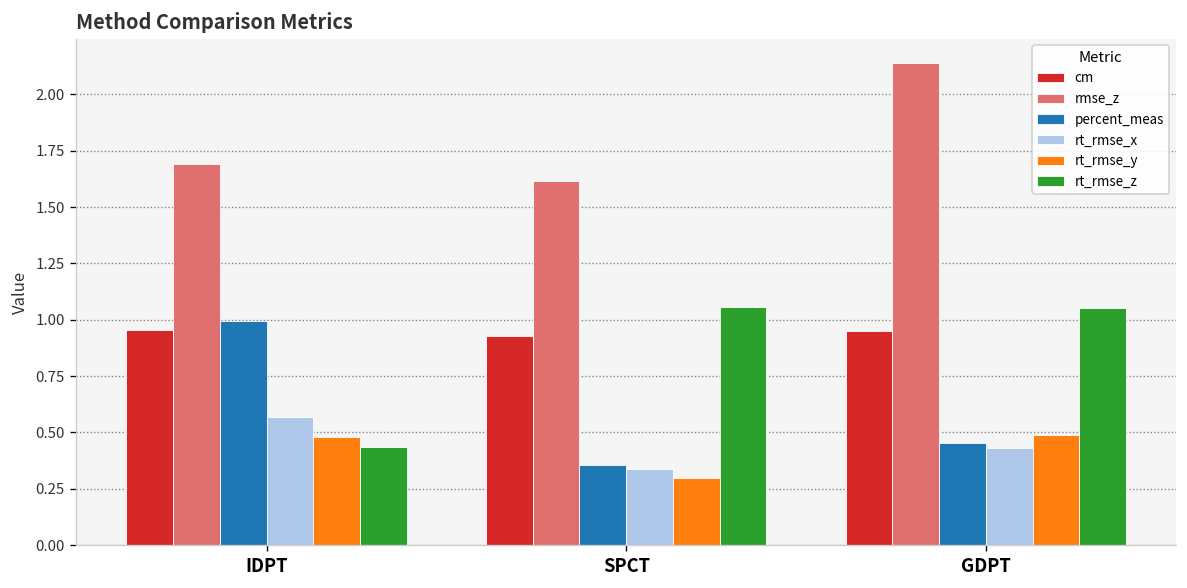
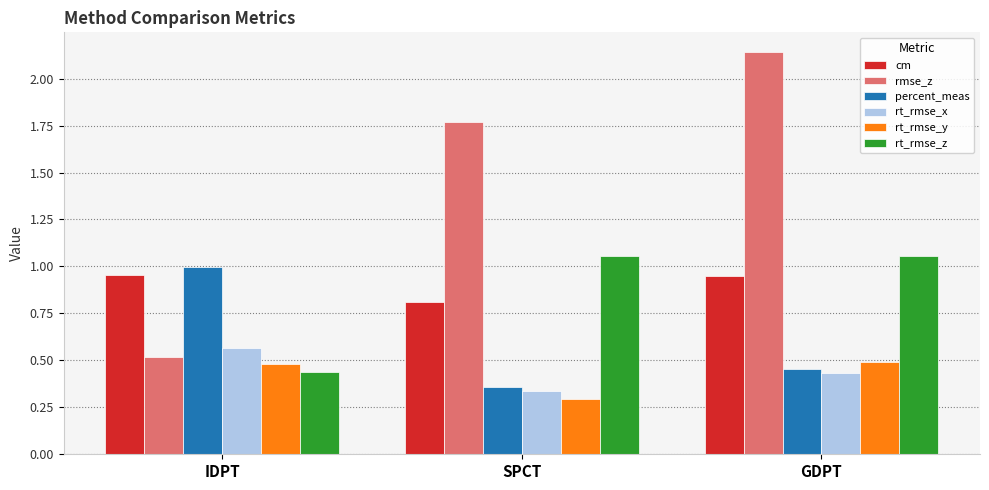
  {
    "cm": {
      "IDPT": 0.96,
-     "SPCT": 0.93,
+     "SPCT": 0.81,
      "GDPT": 0.95
    },
    "rmse_z": {
-     "IDPT": 1.69,
-     "SPCT": 1.62,
+     "IDPT": 0.52,
+     "SPCT": 1.77,
      "GDPT": 2.14
    },
    "percent_meas": {
      "IDPT": 1.00,
      "SPCT": 0.36,
      "GDPT": 0.45
    },
    "rt_rmse_x": {
      "IDPT": 0.57,
      "SPCT": 0.34,
      "GDPT": 0.43
    },
    "rt_rmse_y": {
      "IDPT": 0.48,
      "SPCT": 0.30,
      "GDPT": 0.49
    },
    "rt_rmse_z": {
      "IDPT": 0.44,
      "SPCT": 1.06,
      "GDPT": 1.05
    }
  }
